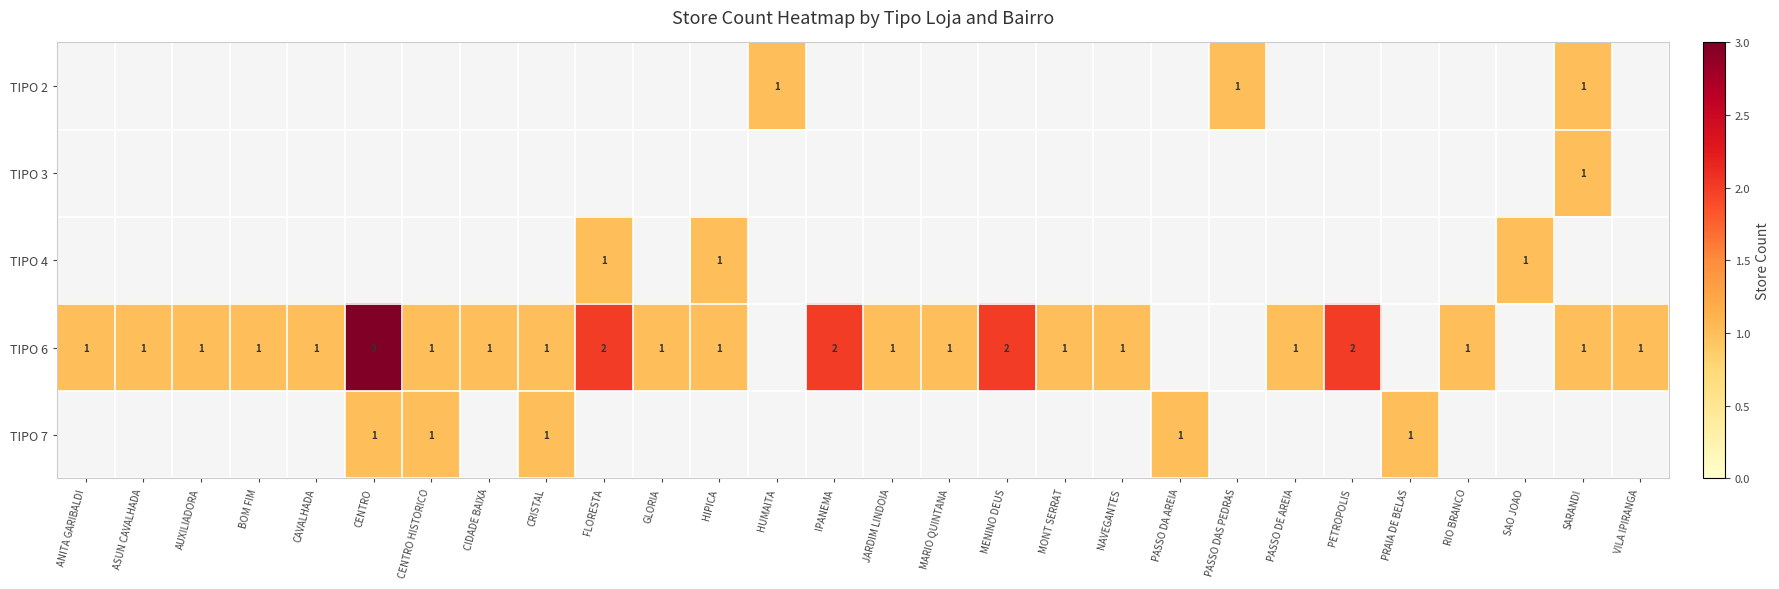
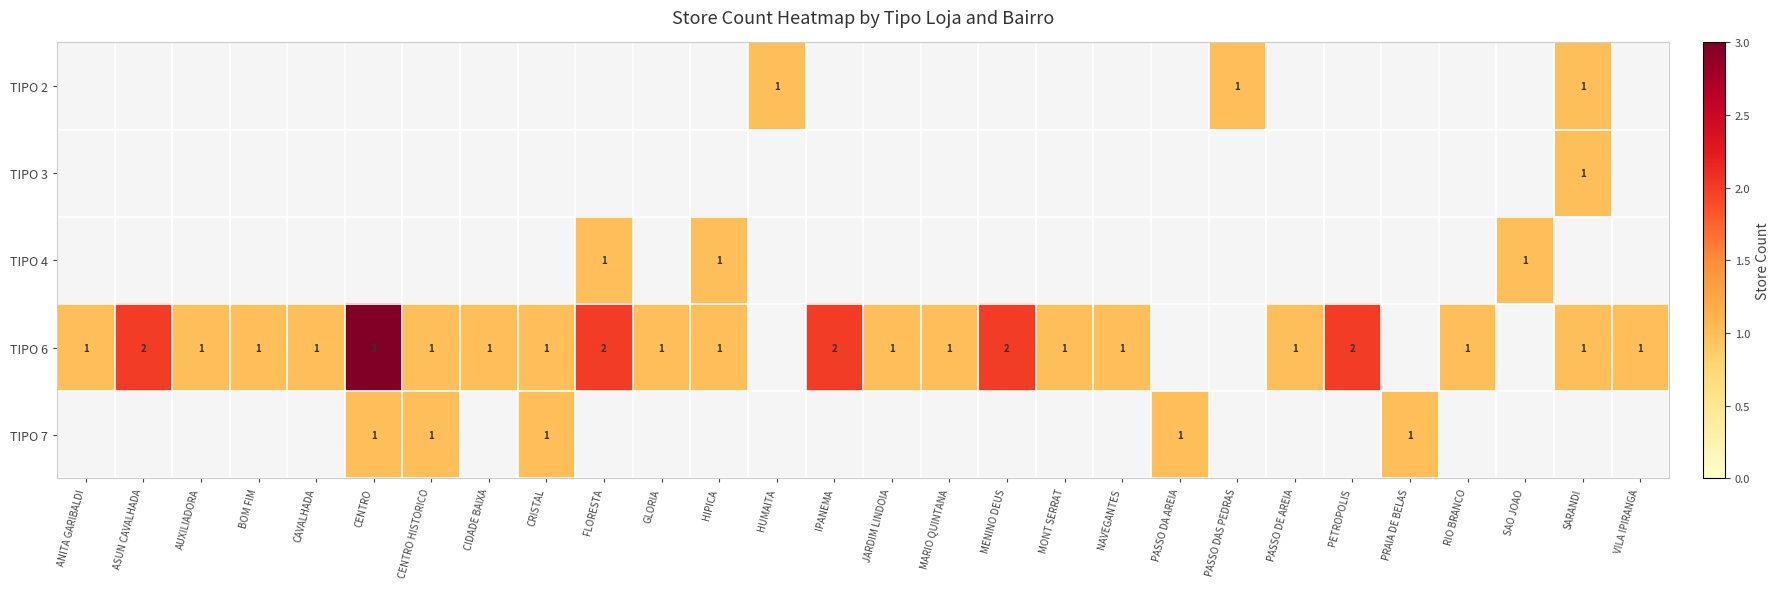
  {
    "TIPO 2": {
      "HUMAITA": 1,
      "PASSO DAS PEDRAS": 1,
      "SARANDI": 1
    },
    "TIPO 3": {
      "SARANDI": 1
    },
    "TIPO 4": {
      "FLORESTA": 1,
      "HIPICA": 1,
      "SAO JOAO": 1
    },
    "TIPO 6": {
      "ANITA GARIBALDI": 1,
-     "ASUN CAVALHADA": 1,
+     "ASUN CAVALHADA": 2,
      "AUXILIADORA": 1,
      "BOM FIM": 1,
      "CAVALHADA": 1,
      "CENTRO": 3,
      "CENTRO HISTORICO": 1,
      "CIDADE BAIXA": 1,
      "CRISTAL": 1,
      "FLORESTA": 2,
      "GLORIA": 1,
      "HIPICA": 1,
      "IPANEMA": 2,
      "JARDIM LINDOIA": 1,
      "MARIO QUINTANA": 1,
      "MENINO DEUS": 2,
      "MONT SERRAT": 1,
      "NAVEGANTES": 1,
      "PASSO DE AREIA": 1,
      "PETROPOLIS": 2,
      "RIO BRANCO": 1,
      "SARANDI": 1,
      "VILA IPIRANGA": 1
    },
    "TIPO 7": {
      "CENTRO": 1,
      "CENTRO HISTORICO": 1,
      "CRISTAL": 1,
      "PASSO DA AREIA": 1,
      "PRAIA DE BELAS": 1
    }
  }
